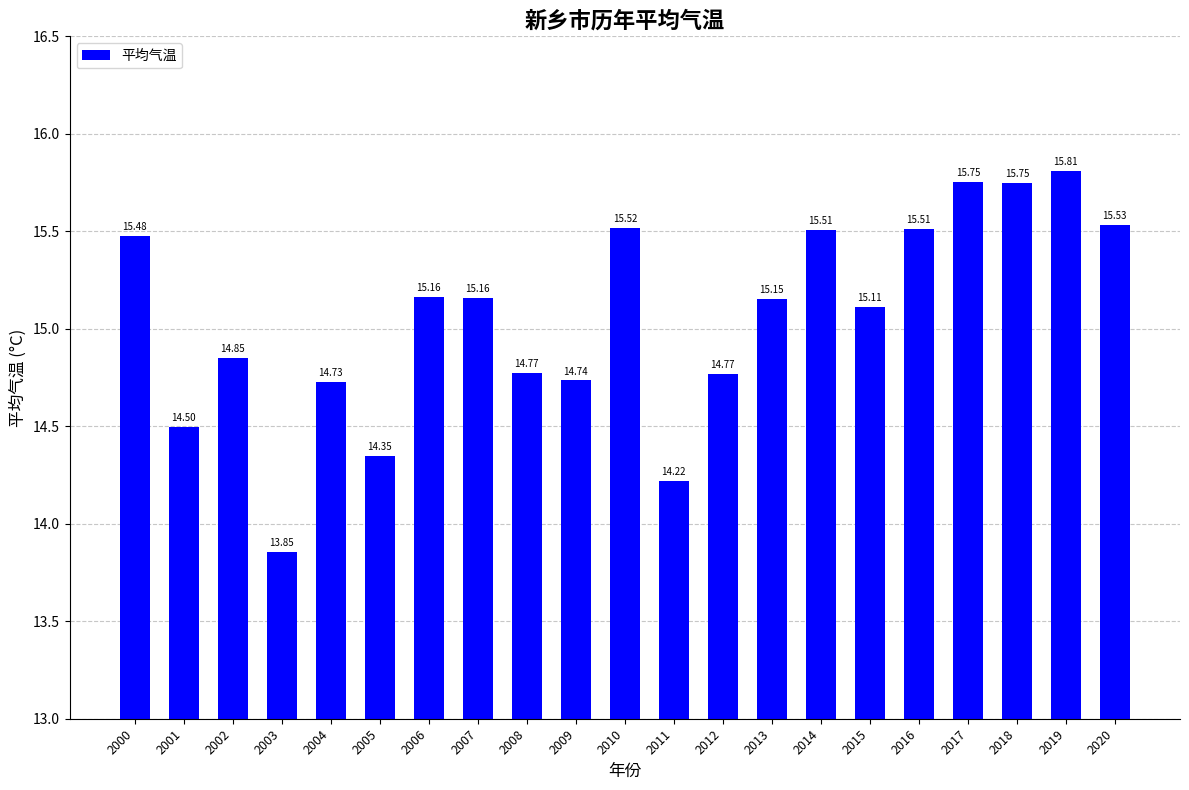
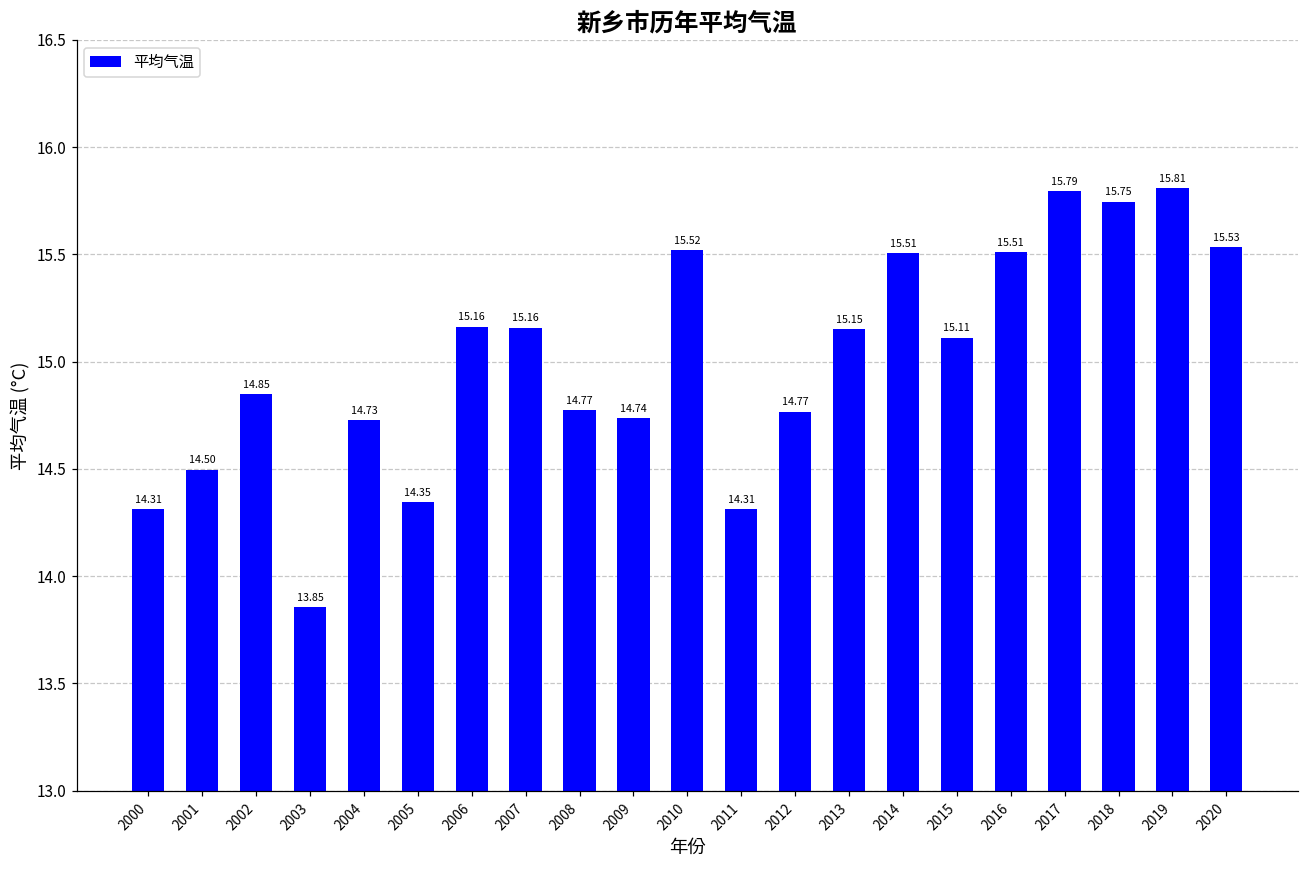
  {
-   "2000": 15.48,
+   "2000": 14.31,
    "2001": 14.50,
    "2002": 14.85,
    "2003": 13.85,
    "2004": 14.73,
    "2005": 14.35,
    "2006": 15.16,
    "2007": 15.16,
    "2008": 14.77,
    "2009": 14.74,
    "2010": 15.52,
-   "2011": 14.22,
+   "2011": 14.31,
    "2012": 14.77,
    "2013": 15.15,
    "2014": 15.51,
    "2015": 15.11,
    "2016": 15.51,
-   "2017": 15.75,
+   "2017": 15.79,
    "2018": 15.75,
    "2019": 15.81,
    "2020": 15.53
  }
